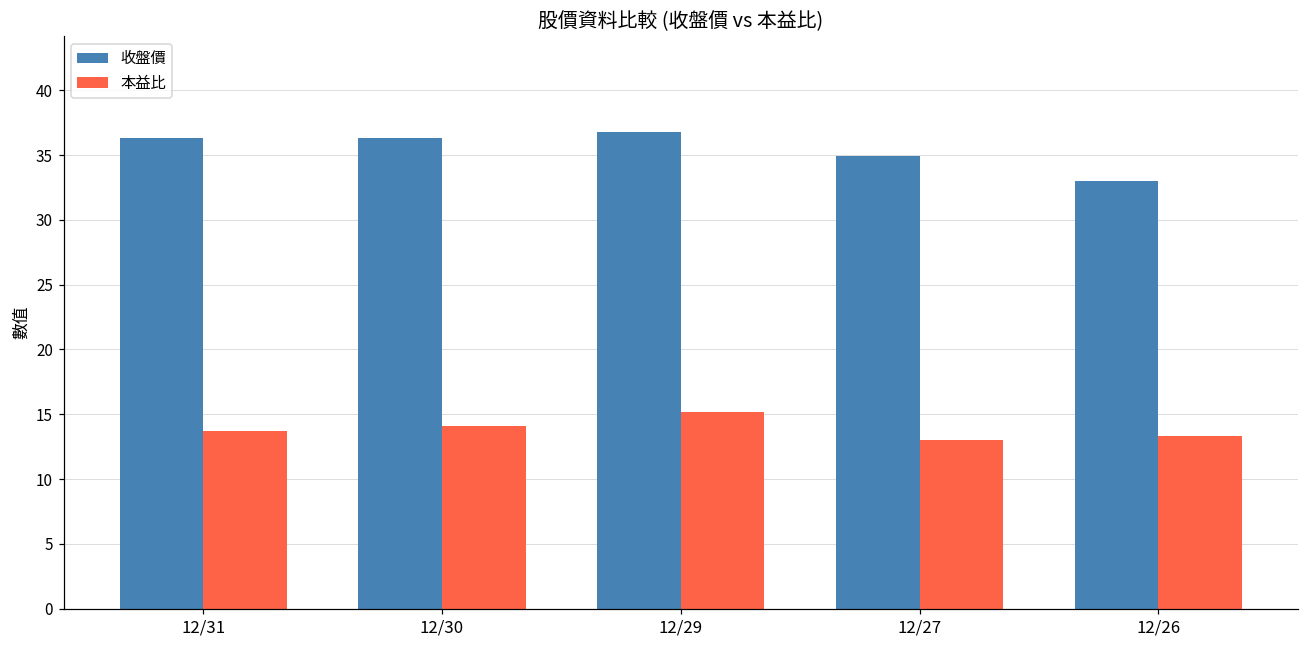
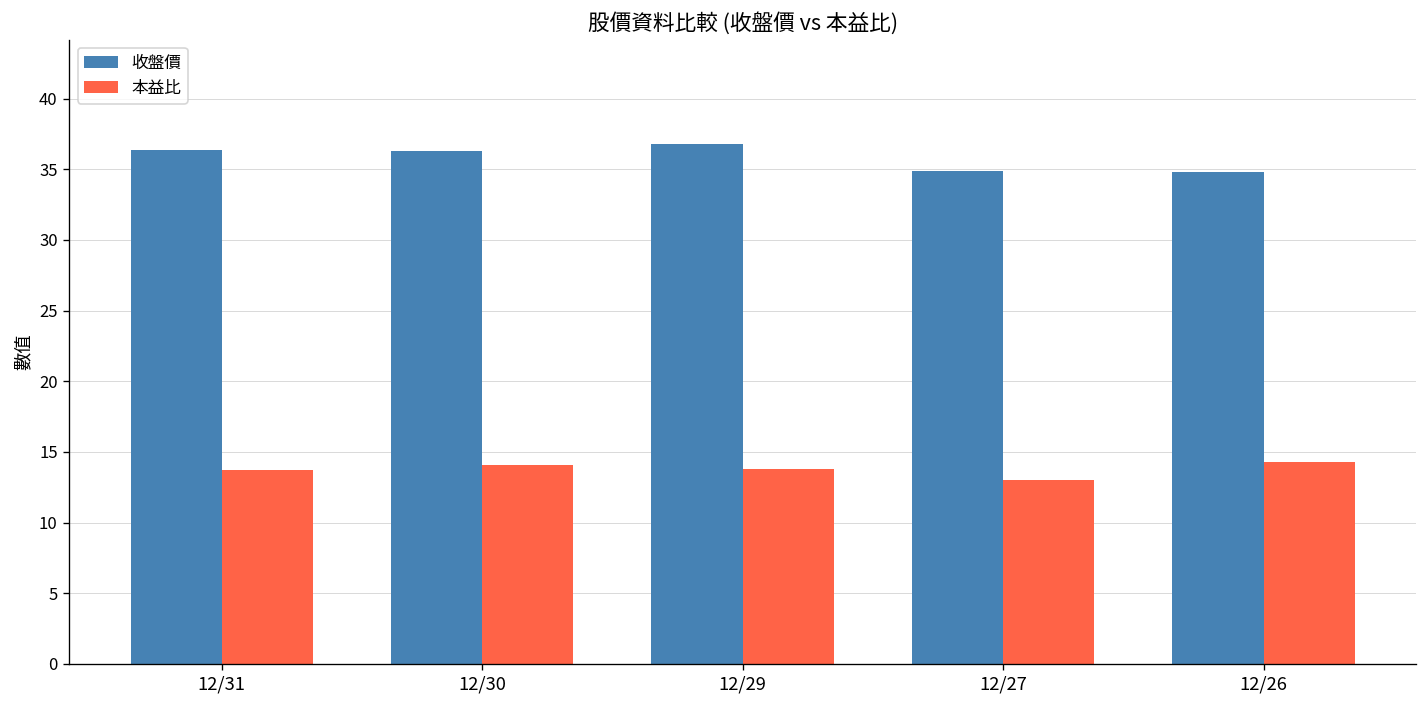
  {
    "收盤價": {
      "12/31": 36.4,
      "12/30": 36.3,
      "12/29": 36.8,
      "12/27": 34.9,
-     "12/26": 33.0
+     "12/26": 34.8
    },
    "本益比": {
      "12/31": 13.7,
      "12/30": 14.1,
-     "12/29": 15.1,
+     "12/29": 13.8,
      "12/27": 13.0,
-     "12/26": 13.3
+     "12/26": 14.3
    }
  }
